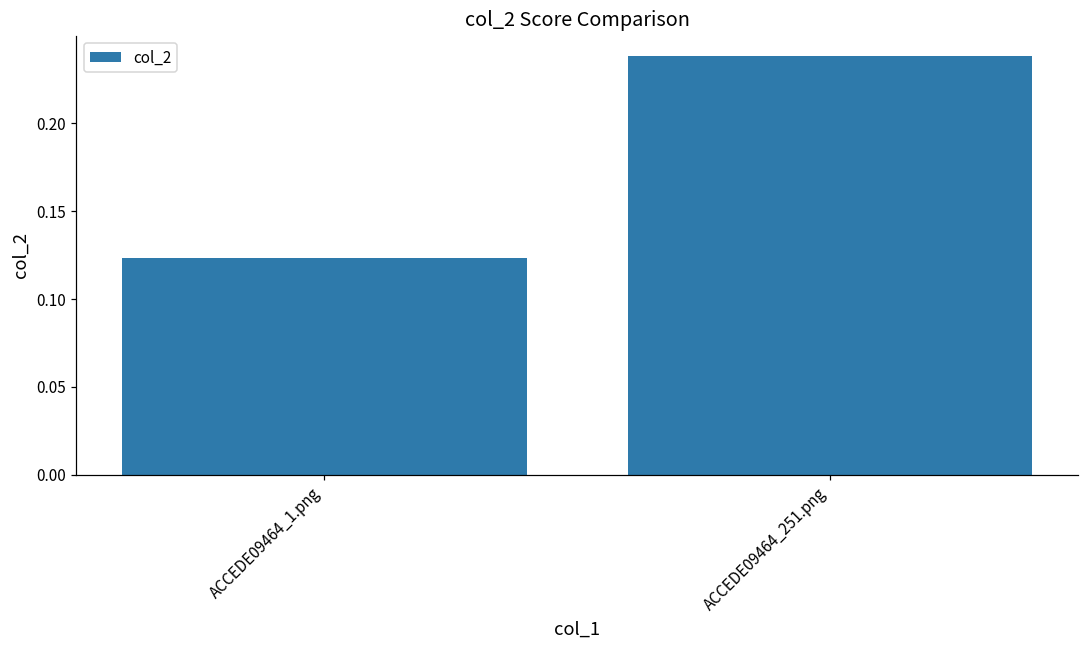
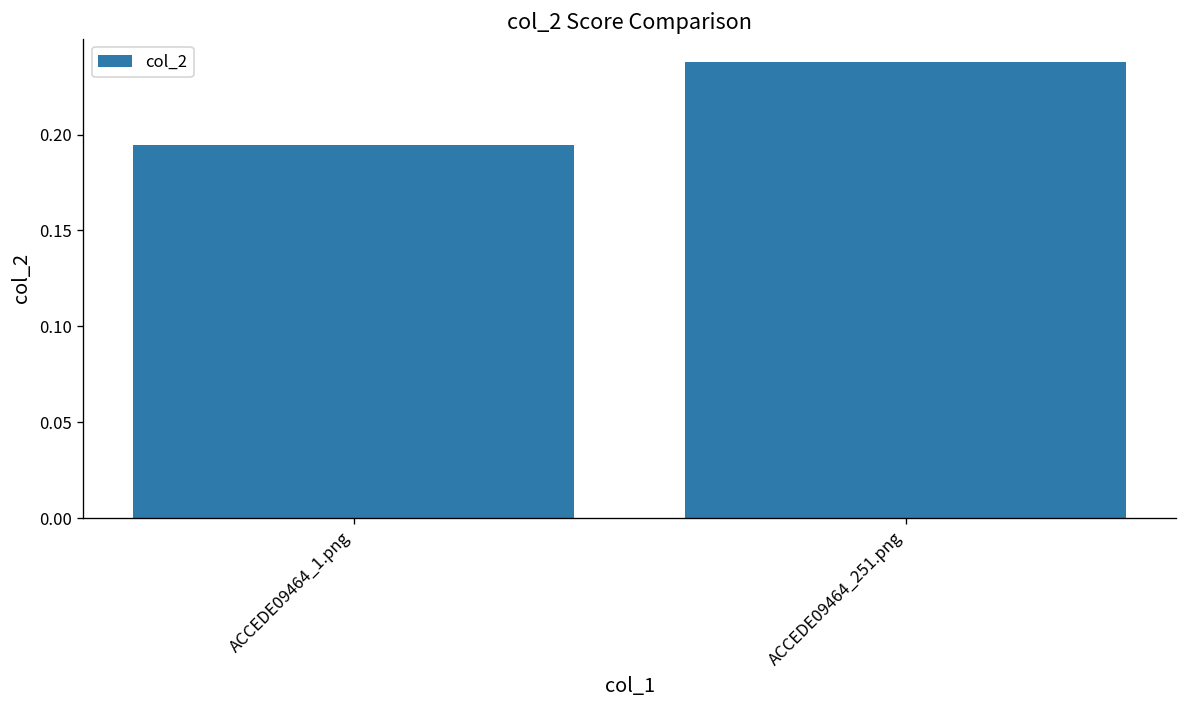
  {
-   "ACCEDE09464_1.png": 0.123,
+   "ACCEDE09464_1.png": 0.195,
    "ACCEDE09464_251.png": 0.238
  }
